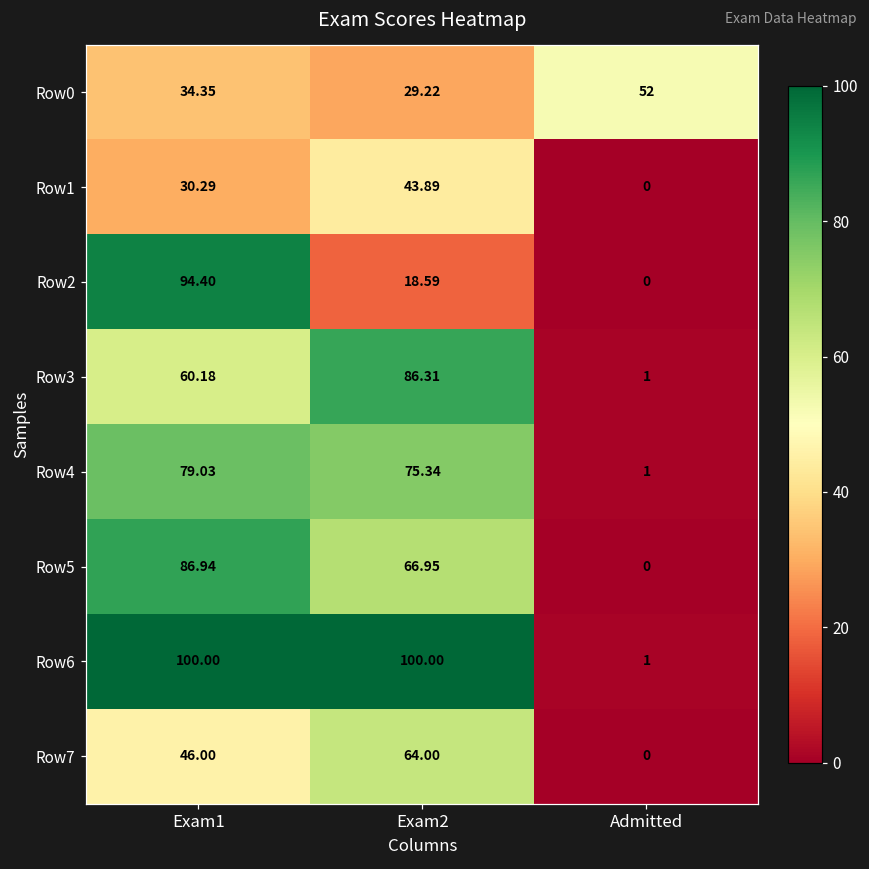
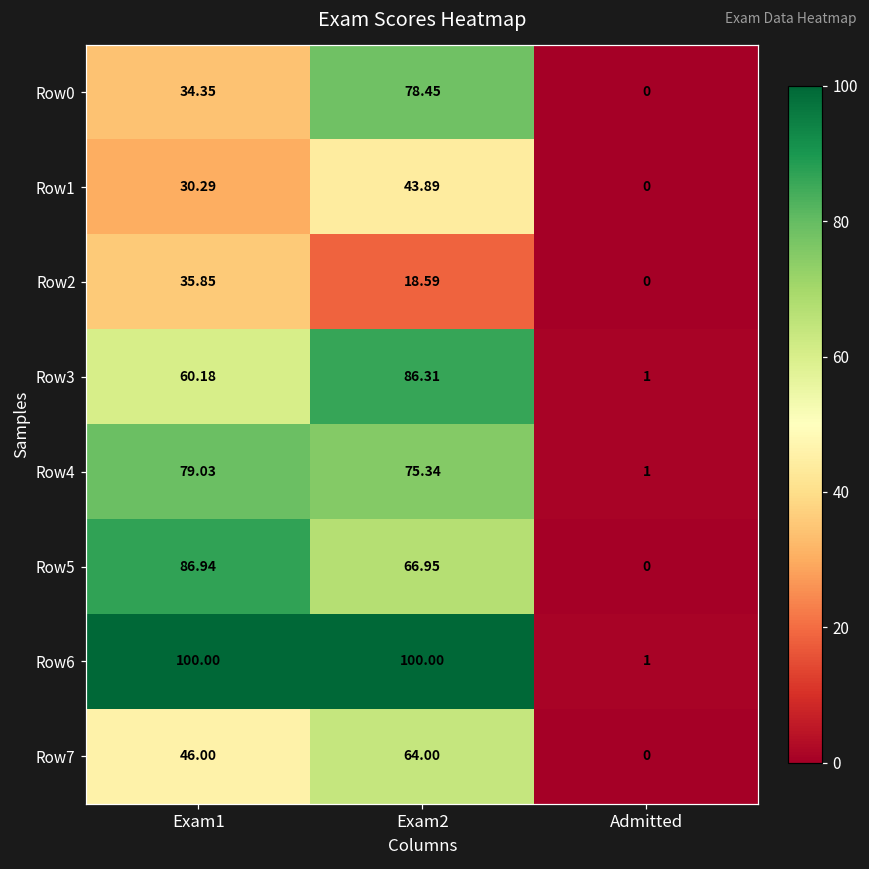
  {
    "Row0": {
      "Exam1": 34.35,
-     "Exam2": 29.22,
-     "Admitted": 52
+     "Exam2": 78.45,
+     "Admitted": 0
    },
    "Row1": {
      "Exam1": 30.29,
      "Exam2": 43.89,
      "Admitted": 0
    },
    "Row2": {
-     "Exam1": 94.40,
+     "Exam1": 35.85,
      "Exam2": 18.59,
      "Admitted": 0
    },
    "Row3": {
      "Exam1": 60.18,
      "Exam2": 86.31,
      "Admitted": 1
    },
    "Row4": {
      "Exam1": 79.03,
      "Exam2": 75.34,
      "Admitted": 1
    },
    "Row5": {
      "Exam1": 86.94,
      "Exam2": 66.95,
      "Admitted": 0
    },
    "Row6": {
      "Exam1": 100.00,
      "Exam2": 100.00,
      "Admitted": 1
    },
    "Row7": {
      "Exam1": 46.00,
      "Exam2": 64.00,
      "Admitted": 0
    }
  }
